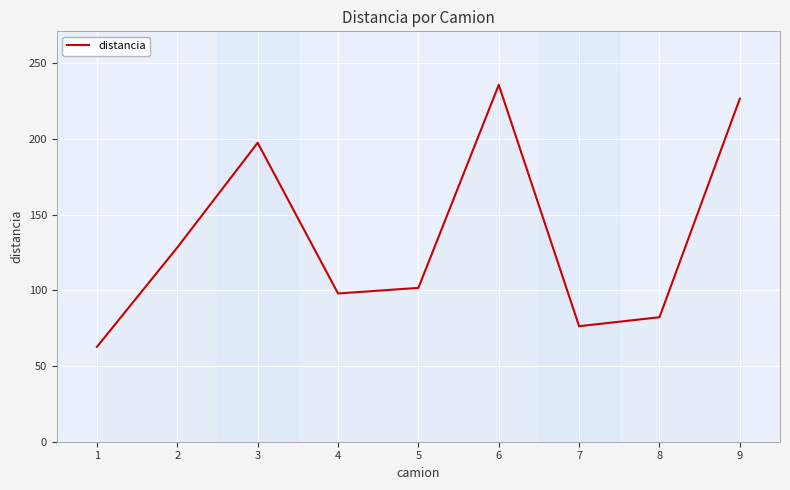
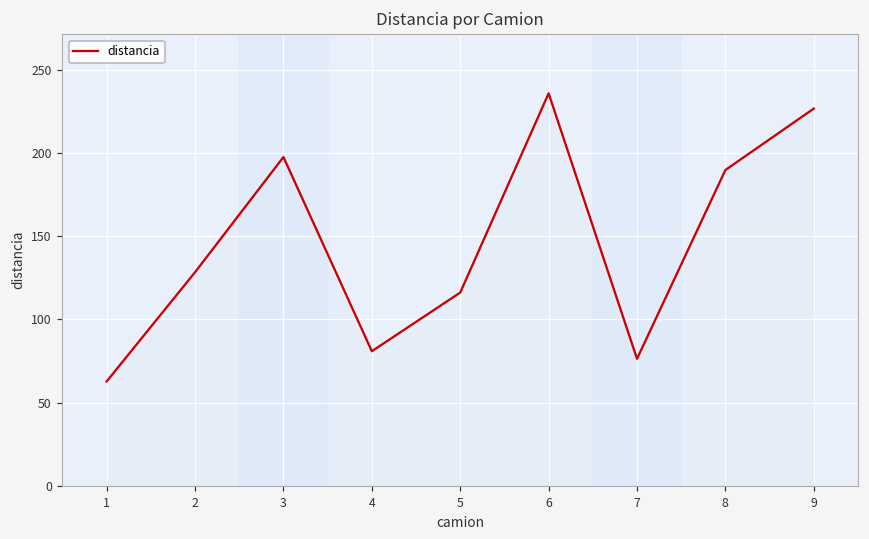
  {
    "1": 63,
    "2": 128,
    "3": 198,
-   "4": 98,
-   "5": 102,
+   "4": 81,
+   "5": 116,
    "6": 236,
    "7": 76,
-   "8": 82,
+   "8": 190,
    "9": 227
  }
